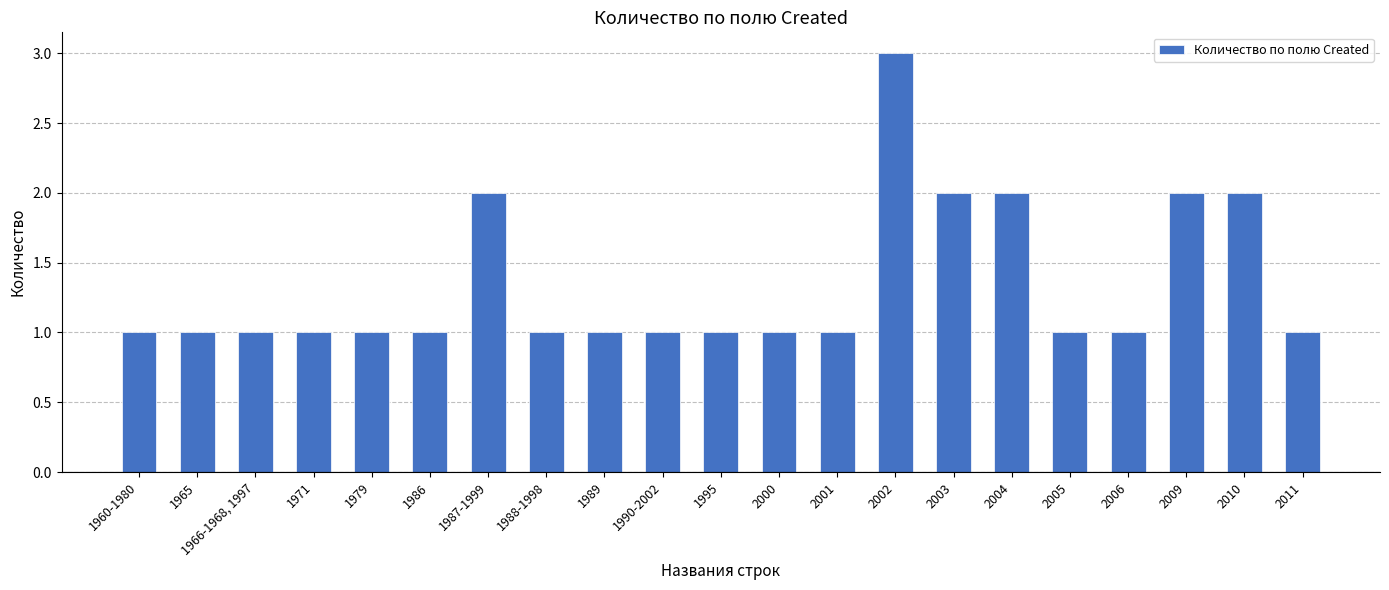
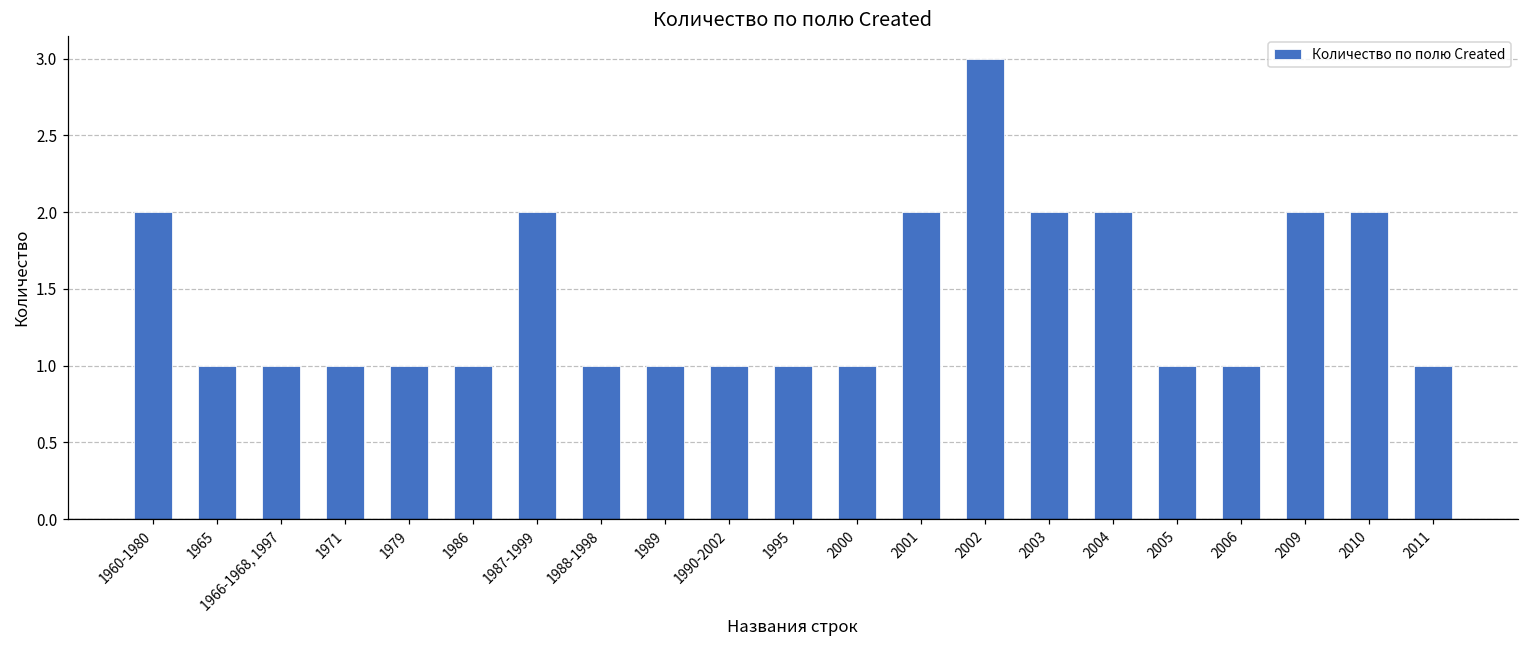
  {
-   "1960-1980": 1,
+   "1960-1980": 2,
    "1965": 1,
    "1966-1968, 1997": 1,
    "1971": 1,
    "1979": 1,
    "1986": 1,
    "1987-1999": 2,
    "1988-1998": 1,
    "1989": 1,
    "1990-2002": 1,
    "1995": 1,
    "2000": 1,
-   "2001": 1,
+   "2001": 2,
    "2002": 3,
    "2003": 2,
    "2004": 2,
    "2005": 1,
    "2006": 1,
    "2009": 2,
    "2010": 2,
    "2011": 1
  }
